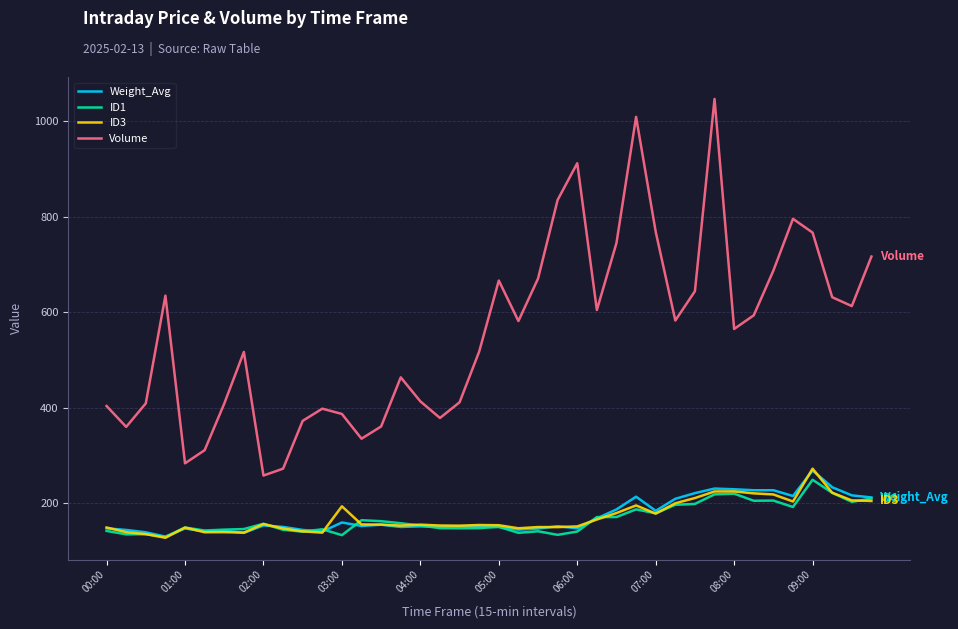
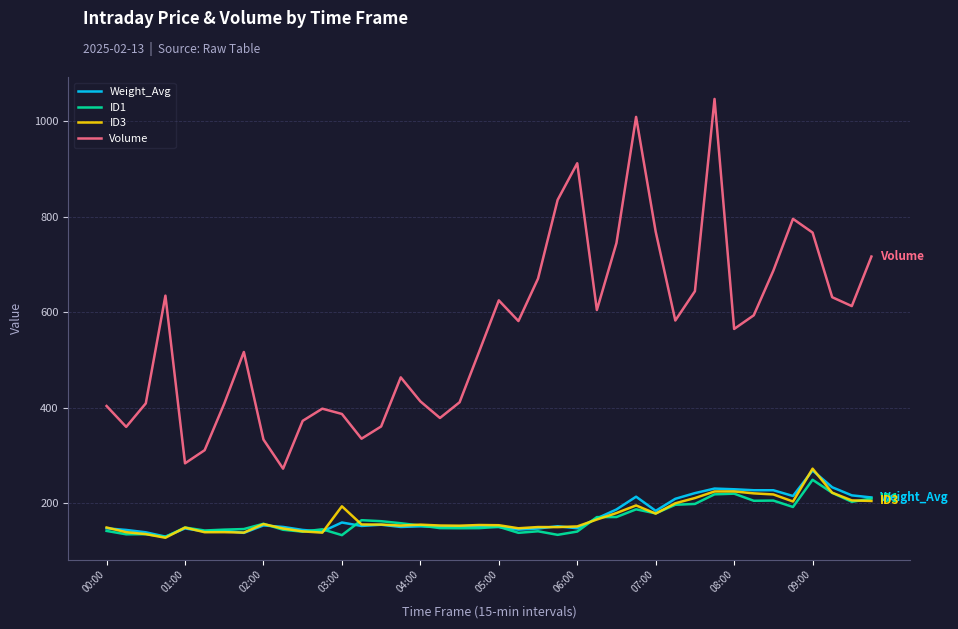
  {
    "Weight_Avg": {
      "03:00": 160,
      "07:00": 180
    },
    "ID1": {
      "00:00": 140,
      "03:00": 130,
      "06:00": 140,
      "09:00": 250
    },
    "ID3": {
      "03:00": 190
    },
    "Volume": {
      "00:00": 400,
      "01:00": 280,
-     "02:00": 260,
+     "02:00": 330,
      "03:00": 390,
      "04:00": 410,
-     "05:00": 670,
+     "05:00": 620,
      "06:00": 910,
      "07:00": 770,
      "08:00": 570,
      "09:00": 770
    }
  }
